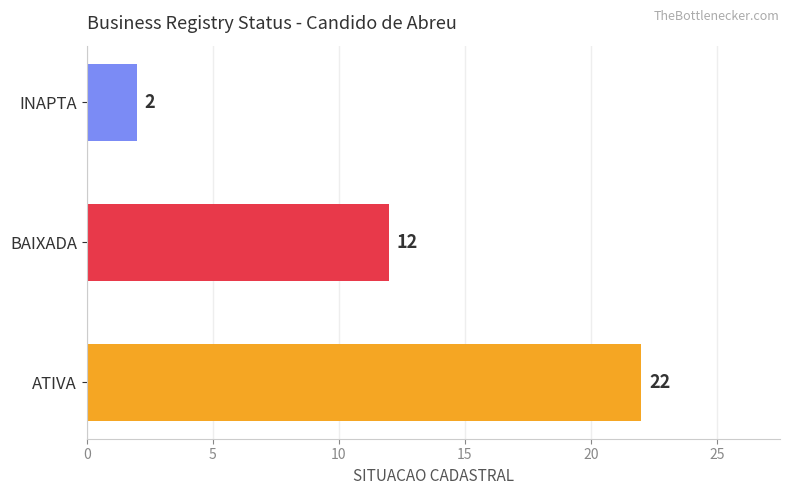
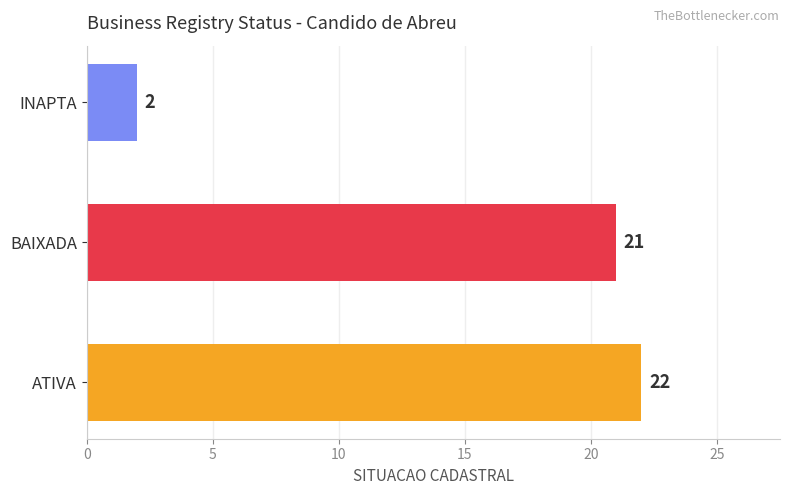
  {
    "INAPTA": 2,
-   "BAIXADA": 12,
+   "BAIXADA": 21,
    "ATIVA": 22
  }
